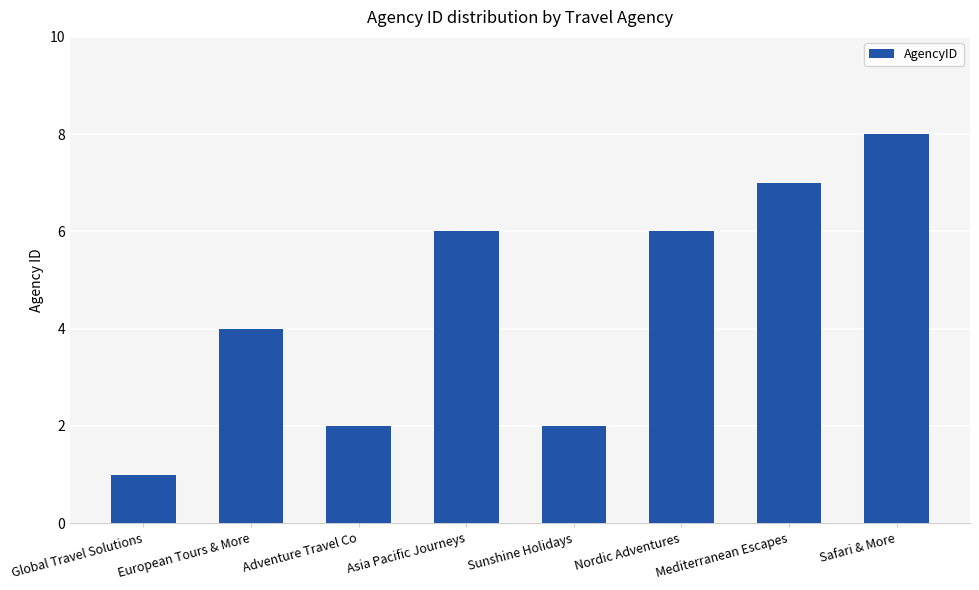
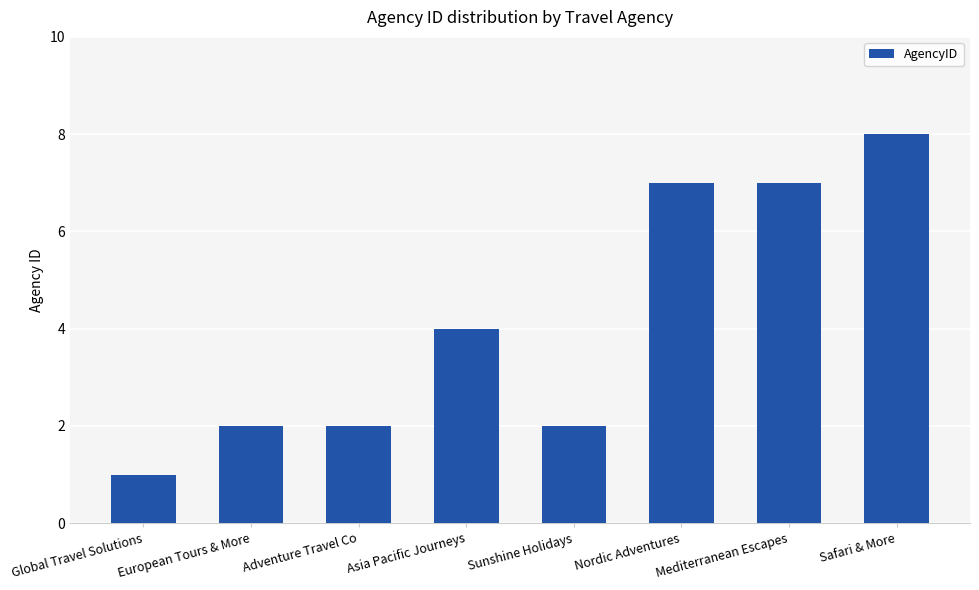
  {
    "Global Travel Solutions": 1,
-   "European Tours & More": 4,
+   "European Tours & More": 2,
    "Adventure Travel Co": 2,
-   "Asia Pacific Journeys": 6,
+   "Asia Pacific Journeys": 4,
    "Sunshine Holidays": 2,
-   "Nordic Adventures": 6,
+   "Nordic Adventures": 7,
    "Mediterranean Escapes": 7,
    "Safari & More": 8
  }
